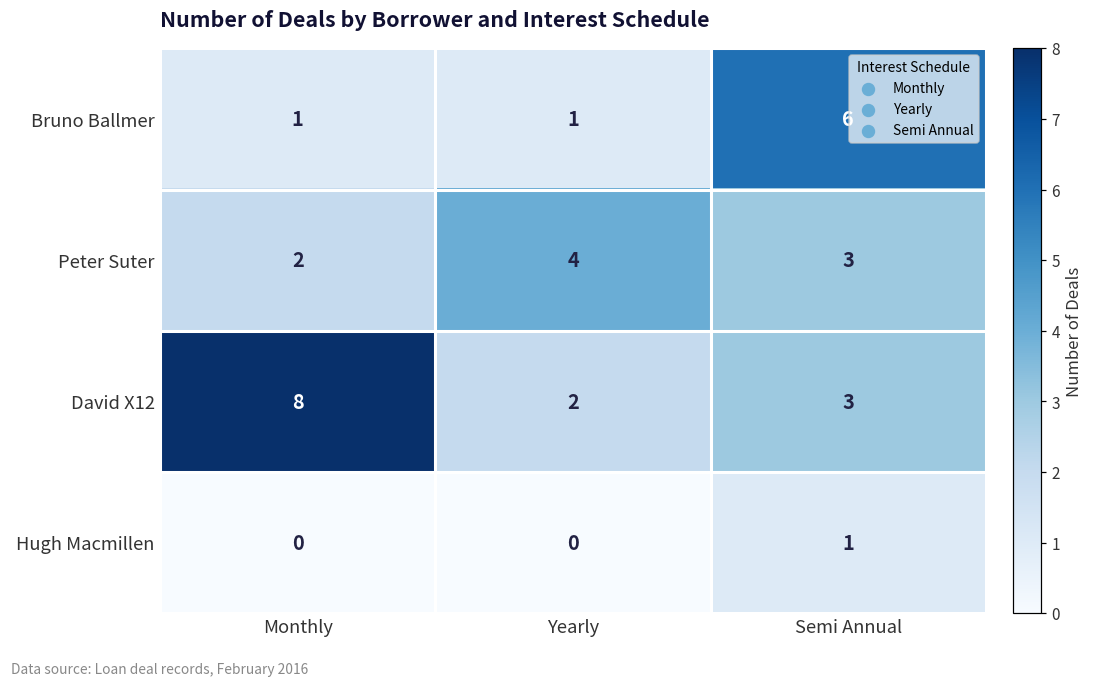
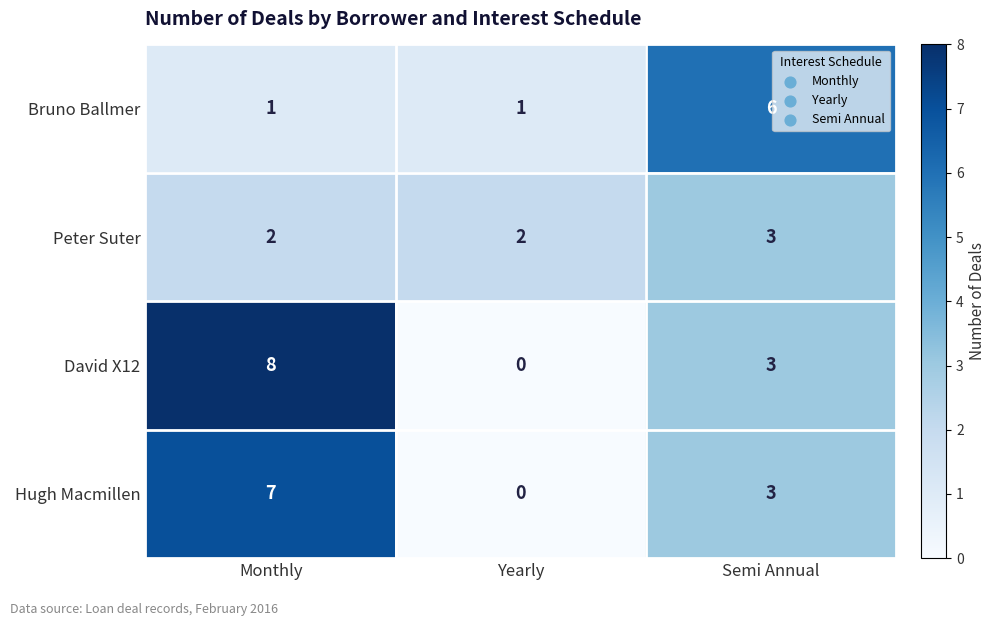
  {
    "Bruno Ballmer": {
      "Monthly": 1,
      "Yearly": 1
    },
    "Peter Suter": {
      "Monthly": 2,
-     "Yearly": 4,
+     "Yearly": 2,
      "Semi Annual": 3
    },
    "David X12": {
      "Monthly": 8,
-     "Yearly": 2,
+     "Yearly": 0,
      "Semi Annual": 3
    },
    "Hugh Macmillen": {
-     "Monthly": 0,
+     "Monthly": 7,
      "Yearly": 0,
-     "Semi Annual": 1
+     "Semi Annual": 3
    }
  }
